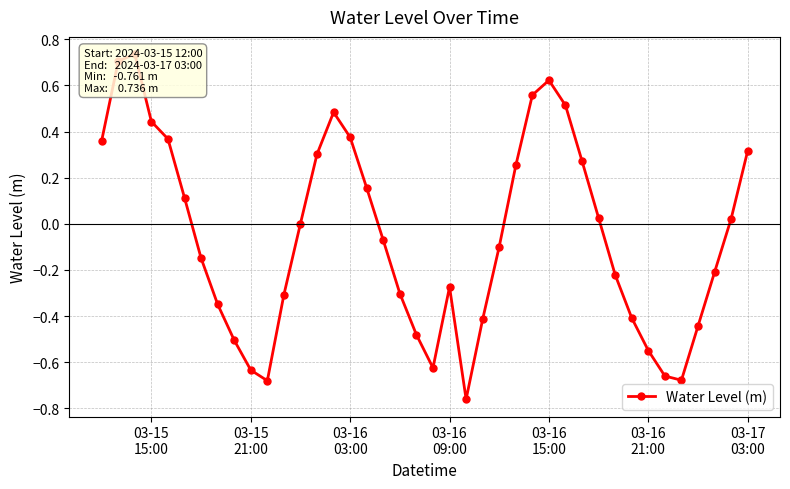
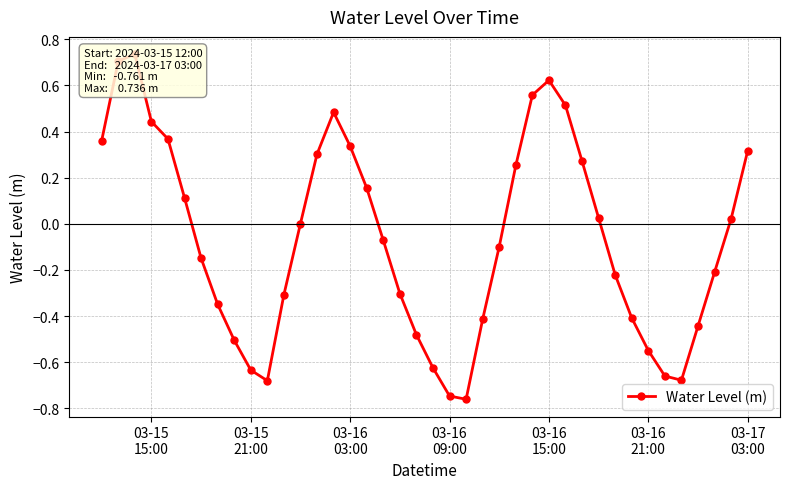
  {
    "03-15 15:00": 0.44,
    "03-15 21:00": -0.63,
-   "03-16 03:00": 0.38,
-   "03-16 09:00": -0.27,
+   "03-16 03:00": 0.34,
+   "03-16 09:00": -0.75,
    "03-16 15:00": 0.62,
    "03-16 21:00": -0.55,
    "03-17 03:00": 0.32
  }
